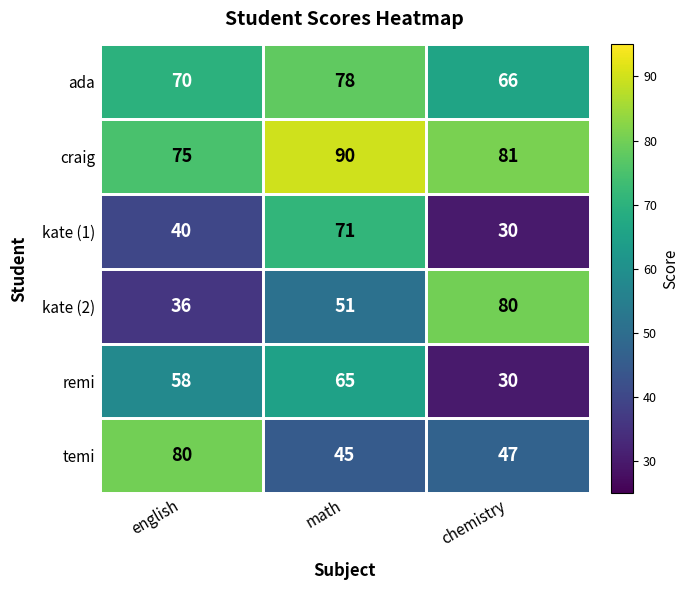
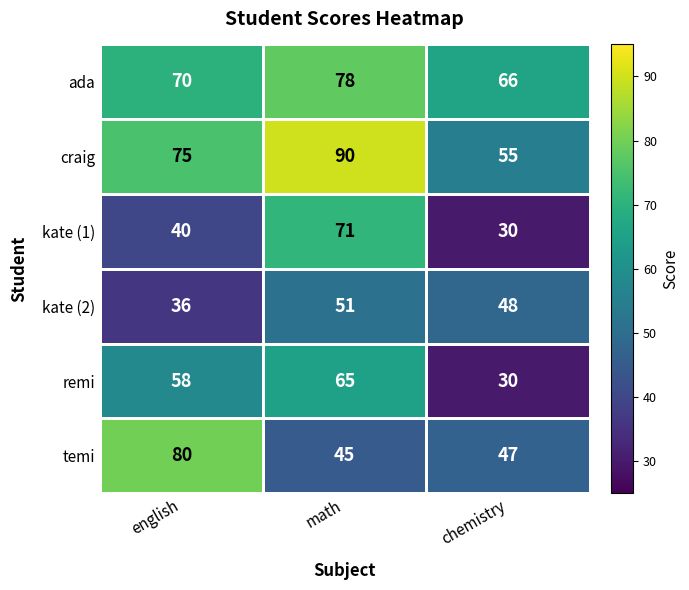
  {
    "ada": {
      "english": 70,
      "math": 78,
      "chemistry": 66
    },
    "craig": {
      "english": 75,
      "math": 90,
-     "chemistry": 81
+     "chemistry": 55
    },
    "kate (1)": {
      "english": 40,
      "math": 71,
      "chemistry": 30
    },
    "kate (2)": {
      "english": 36,
      "math": 51,
-     "chemistry": 80
+     "chemistry": 48
    },
    "remi": {
      "english": 58,
      "math": 65,
      "chemistry": 30
    },
    "temi": {
      "english": 80,
      "math": 45,
      "chemistry": 47
    }
  }
